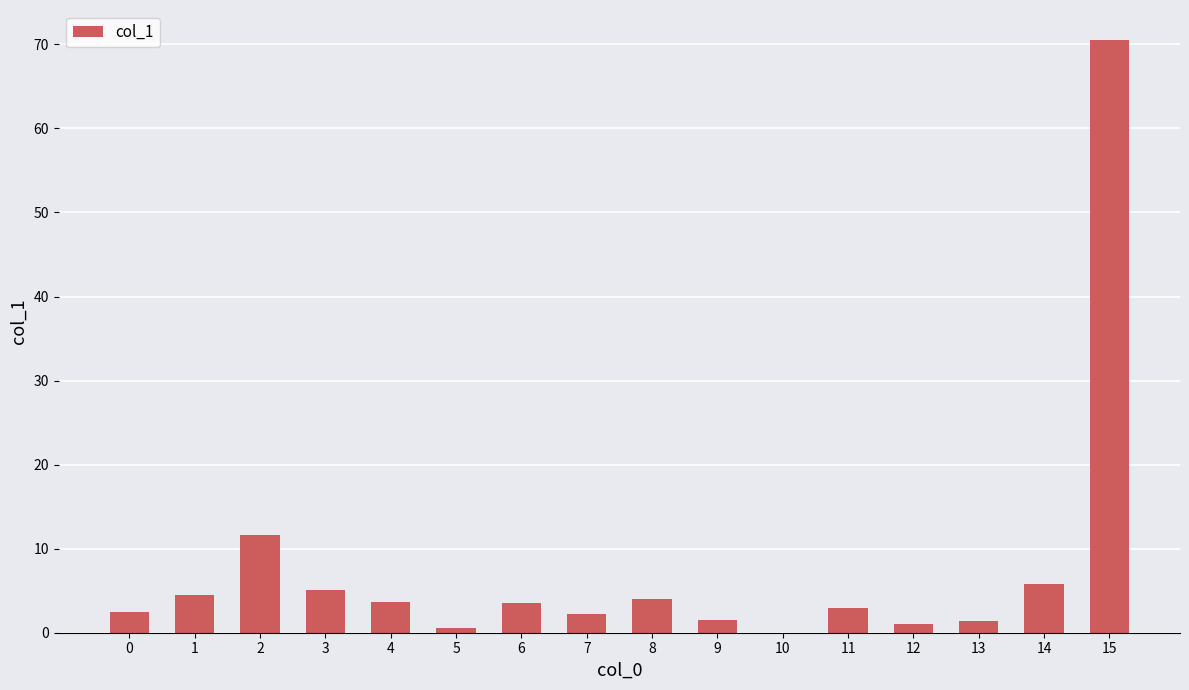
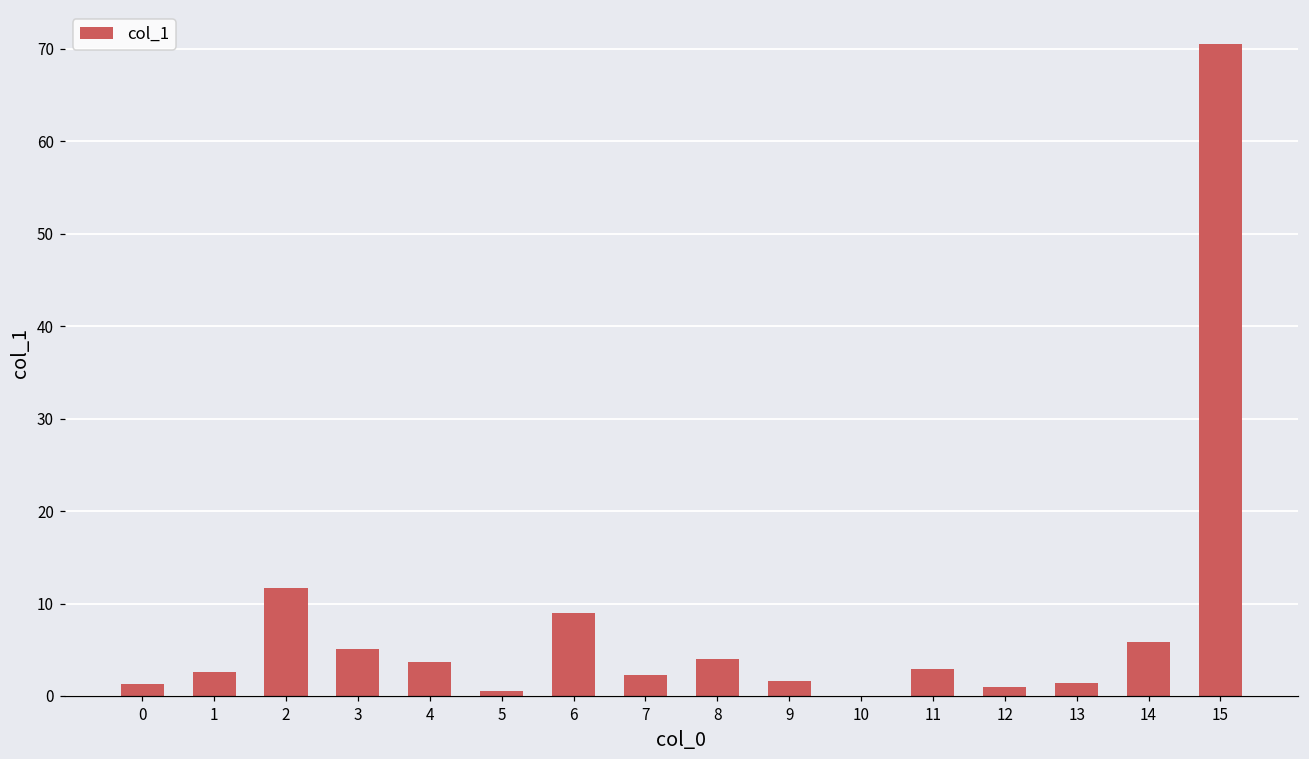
  {
-   "0": 2,
-   "1": 5,
+   "0": 1,
+   "1": 3,
    "2": 12,
    "3": 5,
    "4": 4,
    "5": 1,
-   "6": 3,
+   "6": 9,
    "7": 2,
    "8": 4,
    "9": 2,
    "11": 3,
    "12": 1,
    "13": 1,
    "14": 6,
    "15": 71
  }
